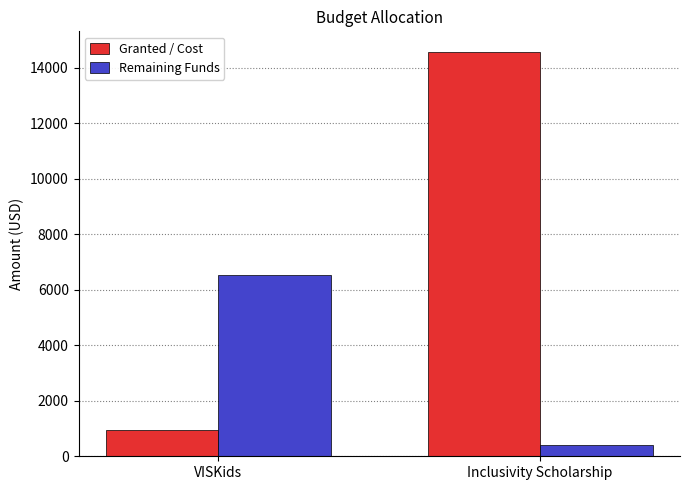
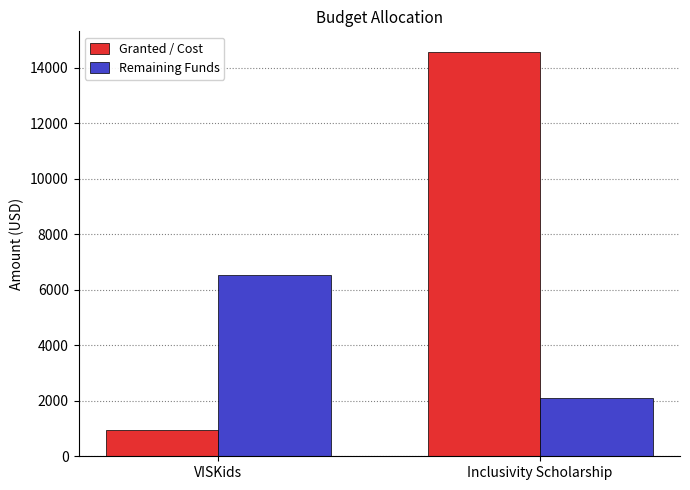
  {
    "Granted / Cost": {
      "VISKids": 900,
      "Inclusivity Scholarship": 14600
    },
    "Remaining Funds": {
      "VISKids": 6500,
-     "Inclusivity Scholarship": 400
+     "Inclusivity Scholarship": 2100
    }
  }
